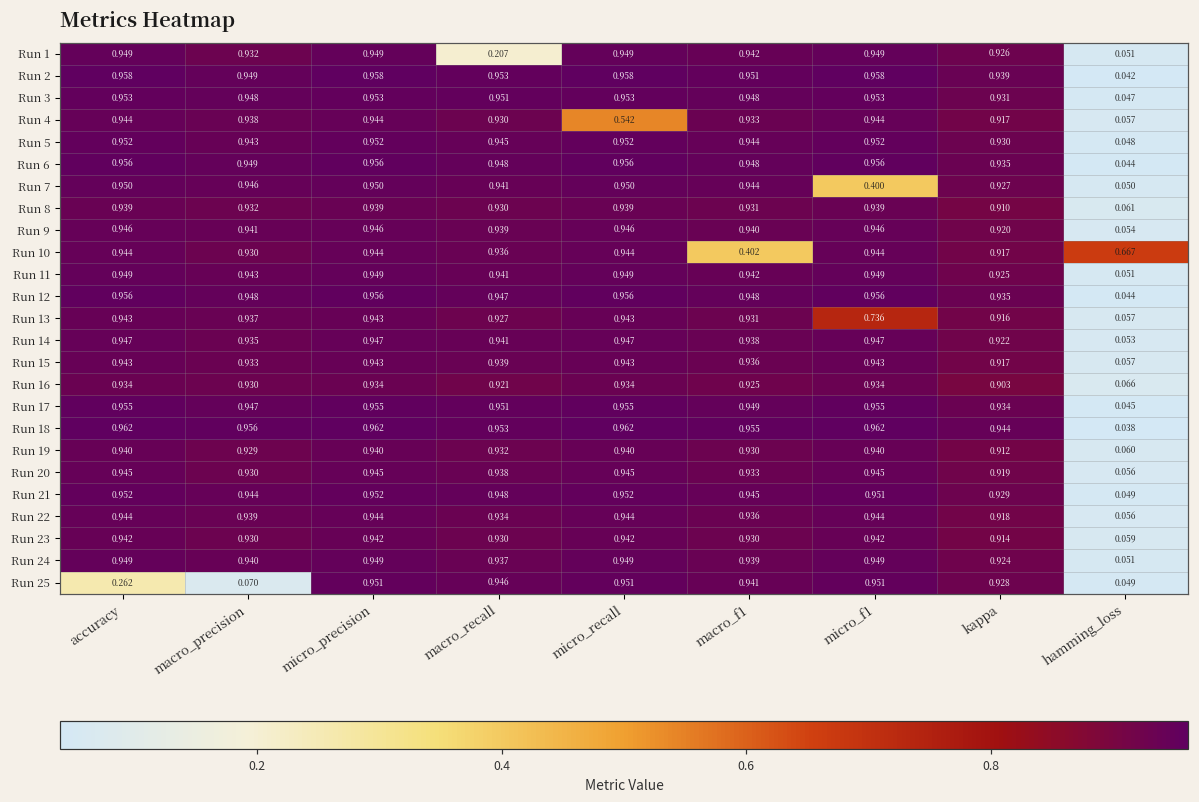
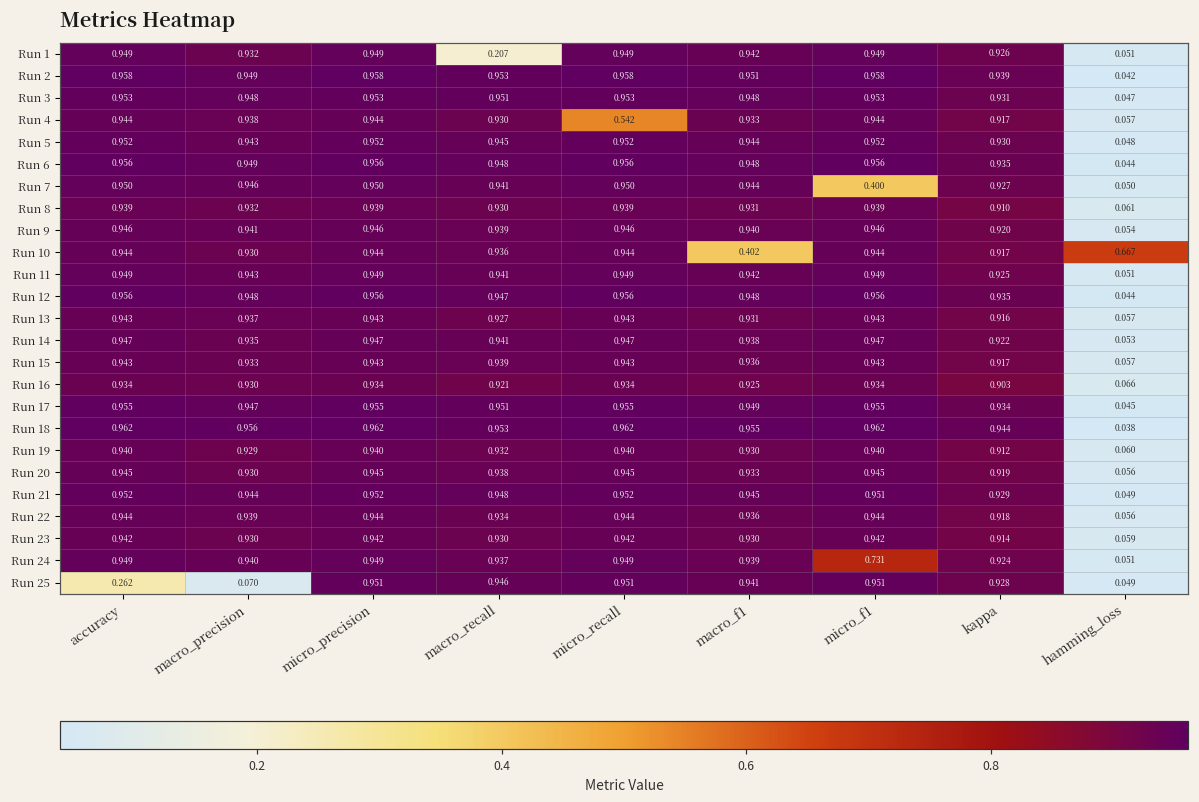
  {
    "Run 13": {
      "accuracy": 0.943,
      "macro_precision": 0.937,
      "micro_precision": 0.943,
      "macro_recall": 0.927,
      "micro_recall": 0.943,
      "macro_f1": 0.931,
-     "micro_f1": 0.736,
+     "micro_f1": 0.943,
      "kappa": 0.916,
      "hamming_loss": 0.057
    },
    "Run 24": {
      "accuracy": 0.949,
      "macro_precision": 0.940,
      "micro_precision": 0.949,
      "macro_recall": 0.937,
      "micro_recall": 0.949,
      "macro_f1": 0.939,
-     "micro_f1": 0.949,
+     "micro_f1": 0.731,
      "kappa": 0.924,
      "hamming_loss": 0.051
    }
  }
